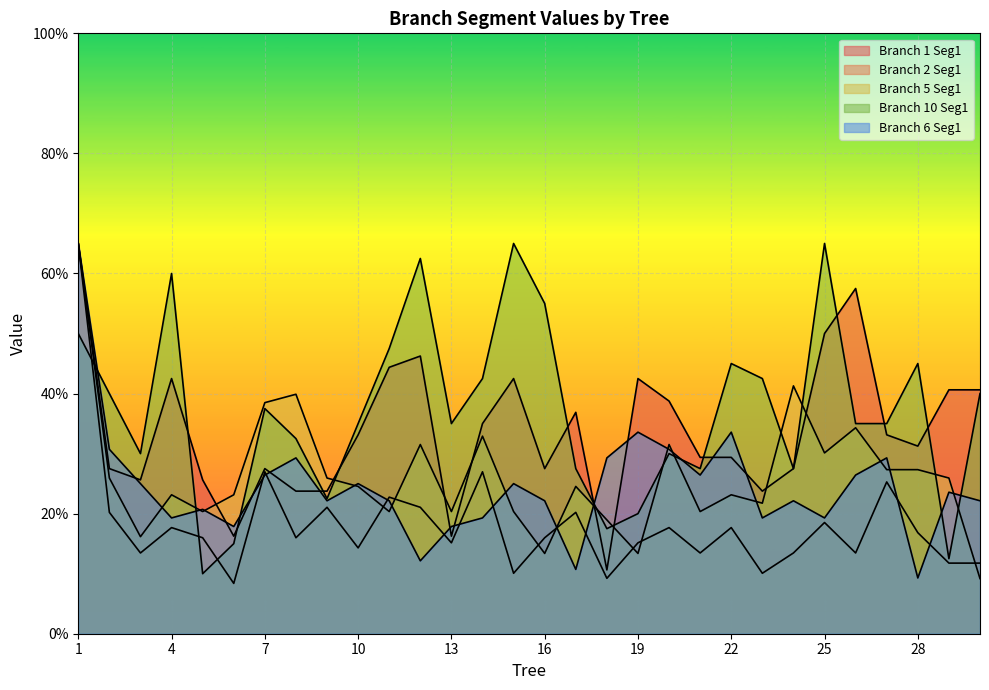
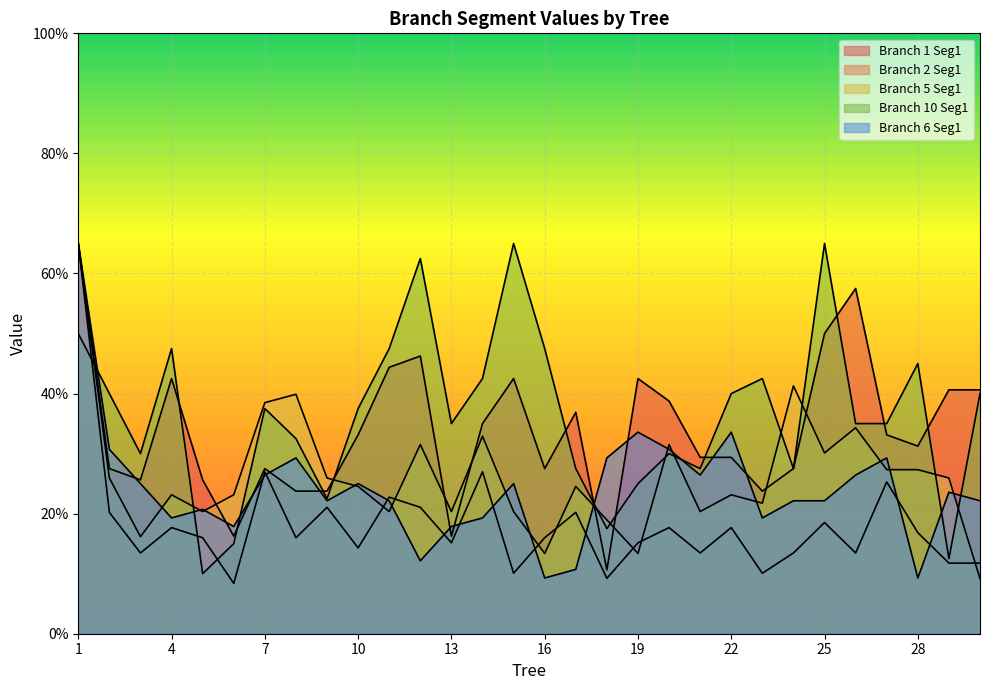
  {
    "Branch 10 Seg1": {
      "1": "50%",
-     "4": "60%",
+     "4": "48%",
      "7": "38%",
-     "10": "35%",
+     "10": "38%",
      "13": "35%",
-     "16": "55%",
-     "19": "20%",
-     "22": "45%",
+     "16": "48%",
+     "19": "25%",
+     "22": "40%",
      "25": "65%",
      "28": "45%"
    },
    "Branch 6 Seg1": {
      "4": "19%",
      "7": "26%",
      "10": "25%",
      "13": "18%",
-     "16": "22%",
+     "16": "9%",
      "19": "34%",
      "22": "34%",
-     "25": "19%",
+     "25": "22%",
      "28": "9%"
    }
  }
